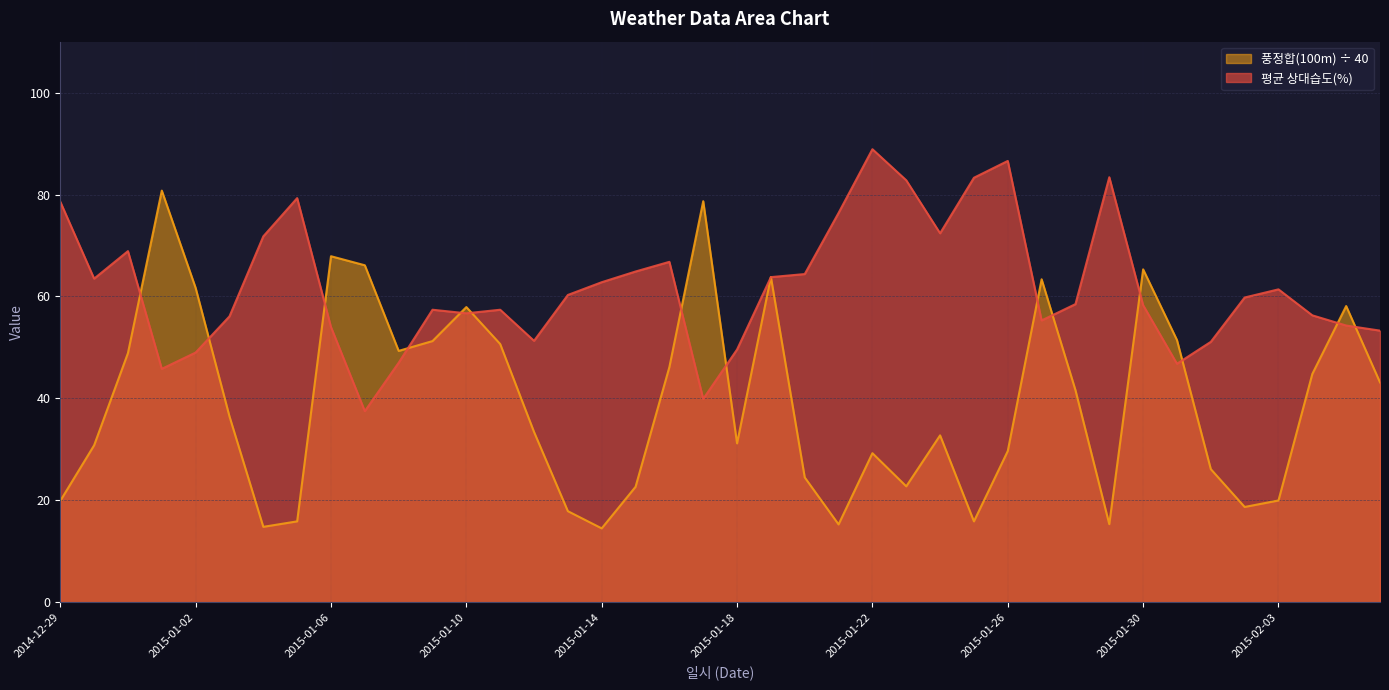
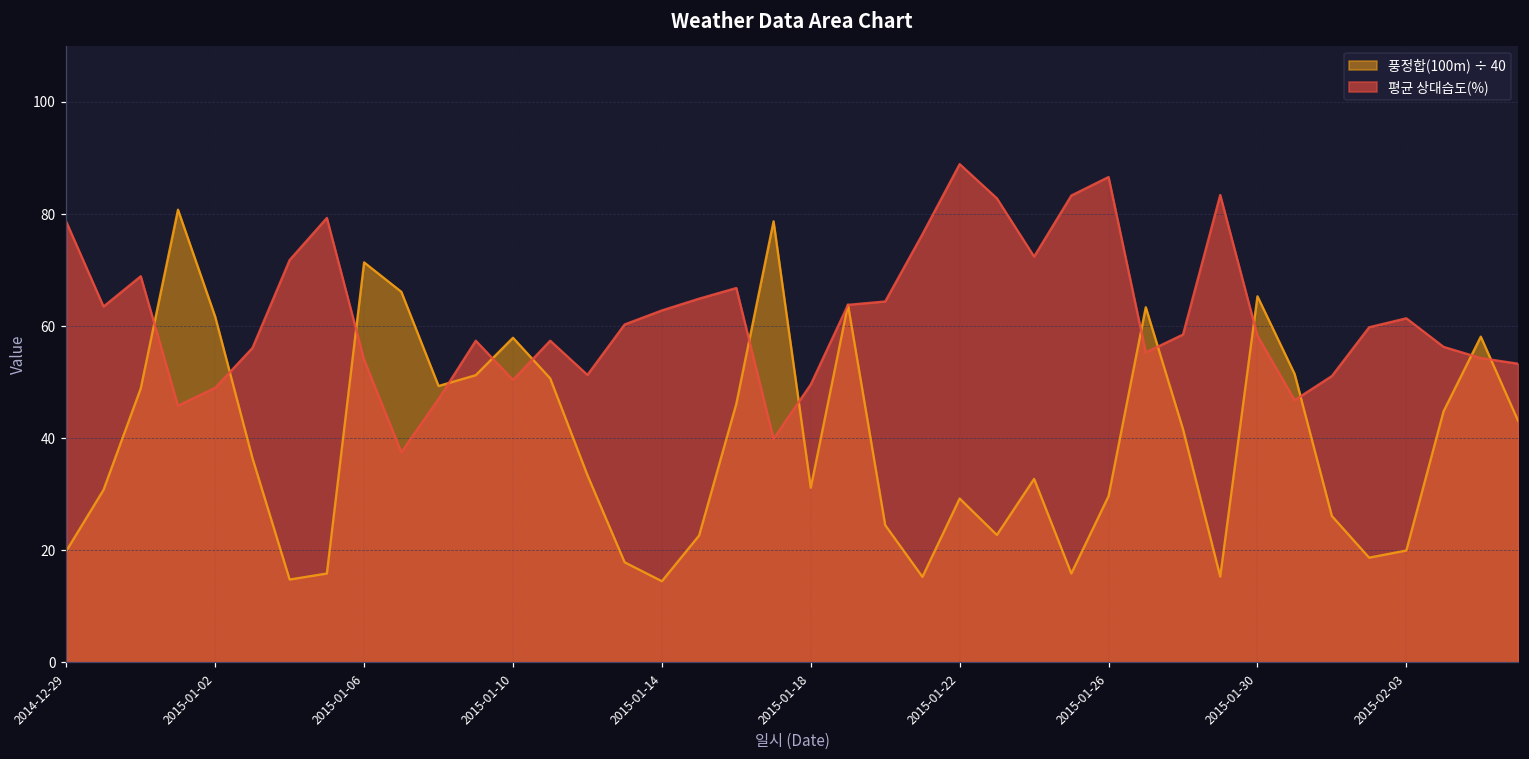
  {
    "풍정합(100m) ÷ 40": {
      "2014-12-29": 20,
      "2015-01-02": 62,
-     "2015-01-06": 68,
+     "2015-01-06": 71,
      "2015-01-10": 58,
      "2015-01-14": 15,
      "2015-01-18": 31,
      "2015-01-22": 29,
      "2015-01-26": 30,
      "2015-01-30": 65,
      "2015-02-03": 20
    },
    "평균 상대습도(%)": {
      "2014-12-29": 79,
      "2015-01-02": 49,
      "2015-01-06": 54,
-     "2015-01-10": 57,
+     "2015-01-10": 50,
      "2015-01-14": 63,
      "2015-01-18": 50,
      "2015-01-22": 89,
      "2015-01-26": 87,
      "2015-01-30": 58,
      "2015-02-03": 61
    }
  }
